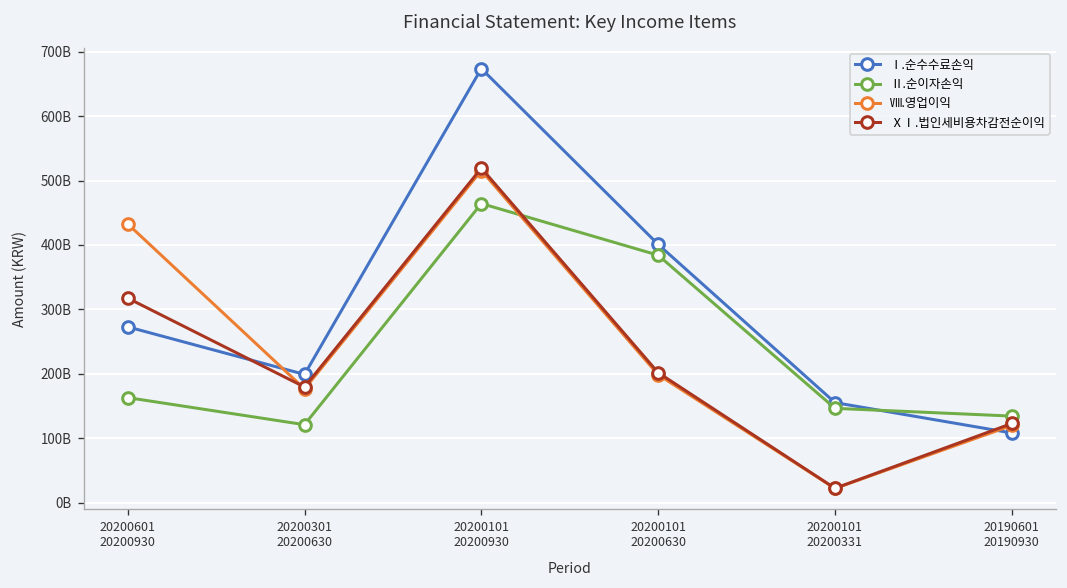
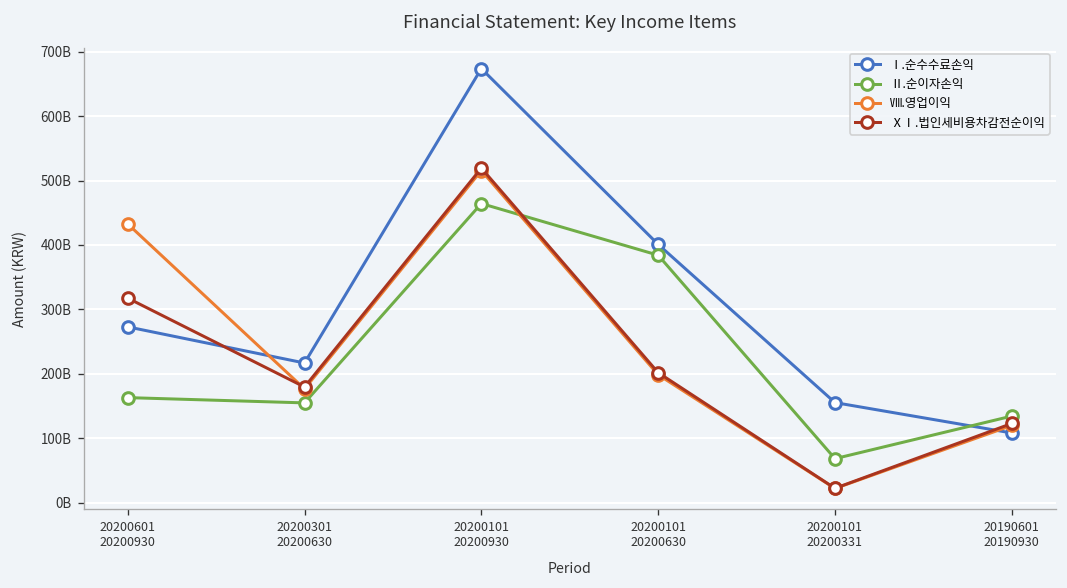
  {
    "Ⅰ.순수수료손익": {
      "20200601 20200930": 270000000000,
-     "20200301 20200630": 200000000000,
+     "20200301 20200630": 220000000000,
      "20200101 20200930": 670000000000,
      "20200101 20200630": 400000000000,
      "20200101 20200331": 160000000000,
      "20190601 20190930": 110000000000
    },
    "Ⅱ.순이자손익": {
      "20200601 20200930": 160000000000,
-     "20200301 20200630": 120000000000,
+     "20200301 20200630": 150000000000,
      "20200101 20200930": 460000000000,
      "20200101 20200630": 380000000000,
-     "20200101 20200331": 150000000000,
+     "20200101 20200331": 70000000000,
      "20190601 20190930": 130000000000
    },
    "Ⅷ.영업이익": {
      "20200601 20200930": 430000000000
    },
    "ⅩⅠ.법인세비용차감전순이익": {
      "20200601 20200930": 320000000000
    }
  }
